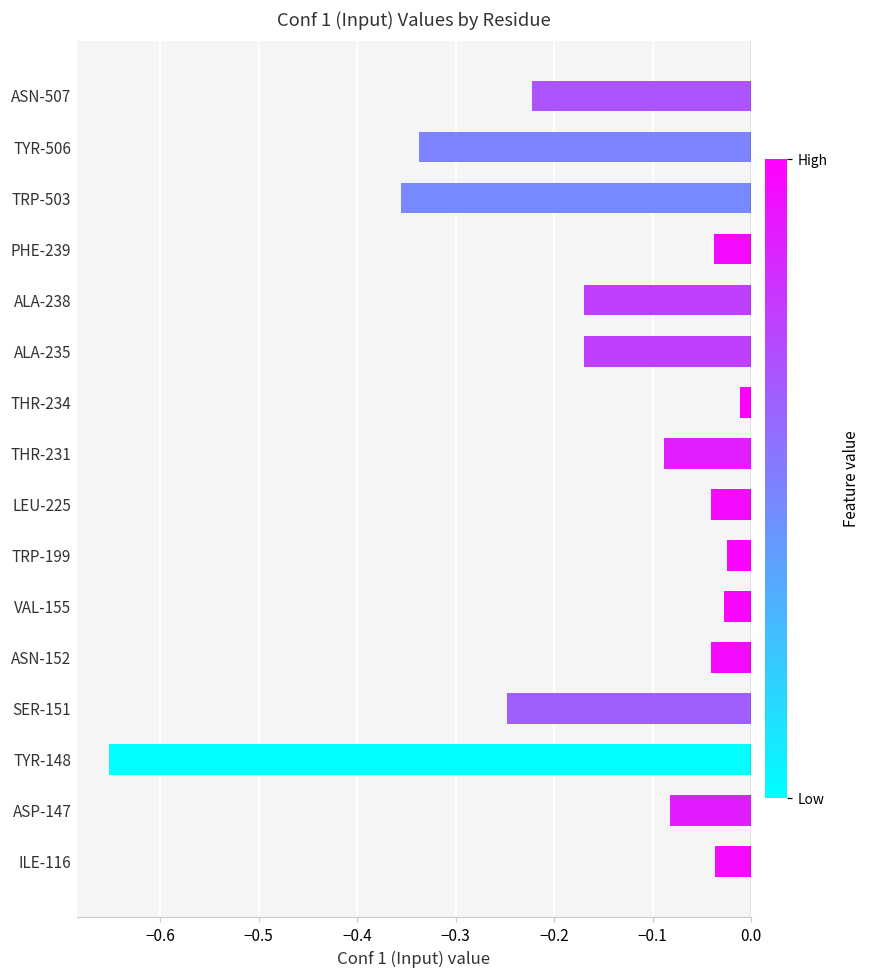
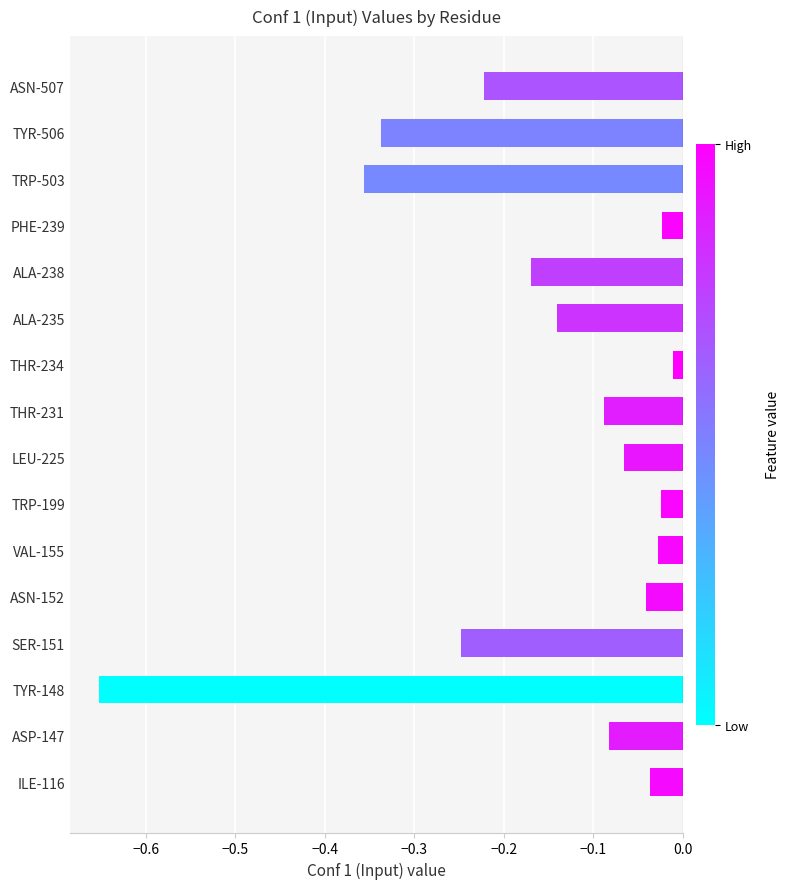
  {
    "ASN-507": -0.22,
    "TYR-506": -0.34,
    "TRP-503": -0.36,
-   "PHE-239": -0.04,
+   "PHE-239": -0.02,
    "ALA-238": -0.17,
-   "ALA-235": -0.17,
+   "ALA-235": -0.14,
    "THR-234": -0.01,
    "THR-231": -0.09,
-   "LEU-225": -0.04,
+   "LEU-225": -0.07,
    "TRP-199": -0.02,
    "VAL-155": -0.03,
    "ASN-152": -0.04,
    "SER-151": -0.25,
    "TYR-148": -0.65,
    "ASP-147": -0.08,
    "ILE-116": -0.04
  }
